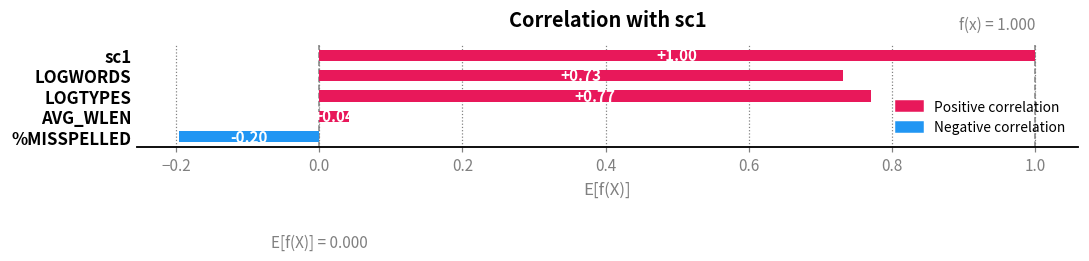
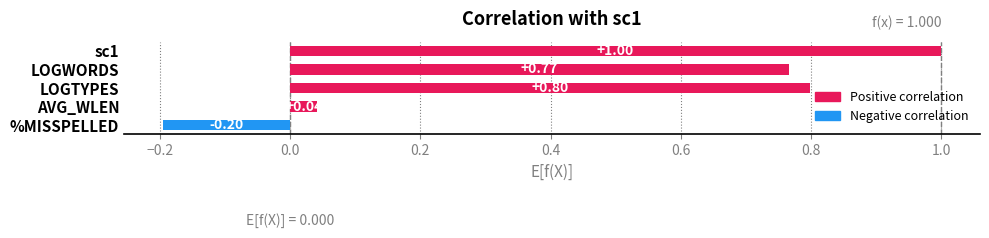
  {
    "sc1": "1.000",
-   "LOGWORDS": "+0.73",
-   "LOGTYPES": "+0.77",
+   "LOGWORDS": "+0.77",
+   "LOGTYPES": "+0.80",
    "%MISSPELLED": "-0.20"
  }
